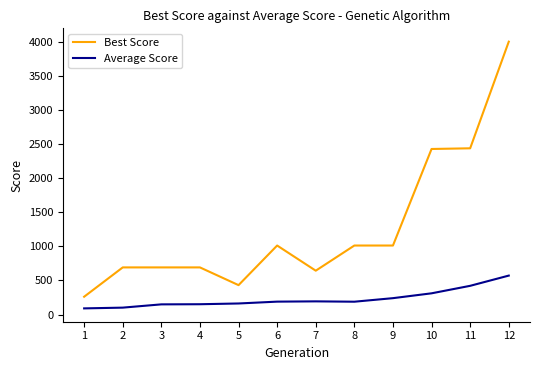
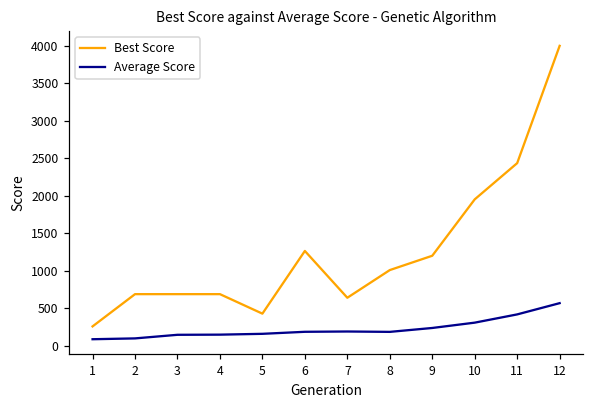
  {
    "Best Score": {
      "1": 300,
      "2": 700,
      "3": 700,
      "4": 700,
      "5": 400,
-     "6": 1000,
+     "6": 1300,
      "7": 600,
      "8": 1000,
-     "9": 1000,
-     "10": 2400,
+     "9": 1200,
+     "10": 2000,
      "11": 2400,
      "12": 4000
    },
    "Average Score": {
      "1": 100,
      "2": 100,
      "3": 100,
      "4": 200,
      "5": 200,
      "6": 200,
      "7": 200,
      "8": 200,
      "9": 200,
      "10": 300,
      "11": 400,
      "12": 600
    }
  }
